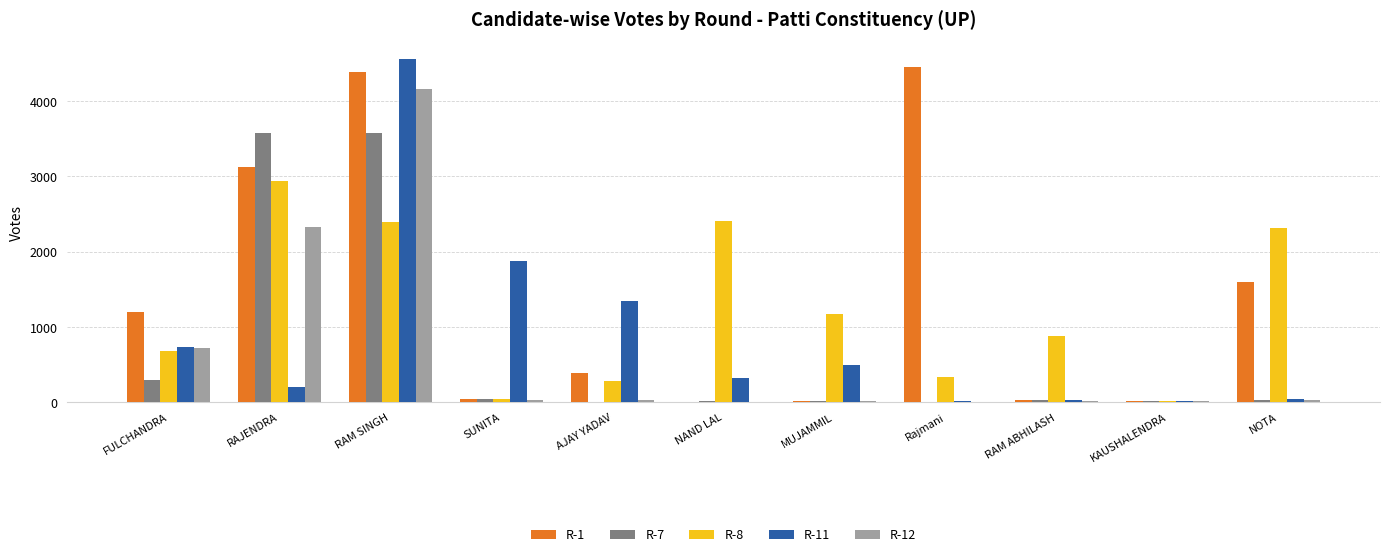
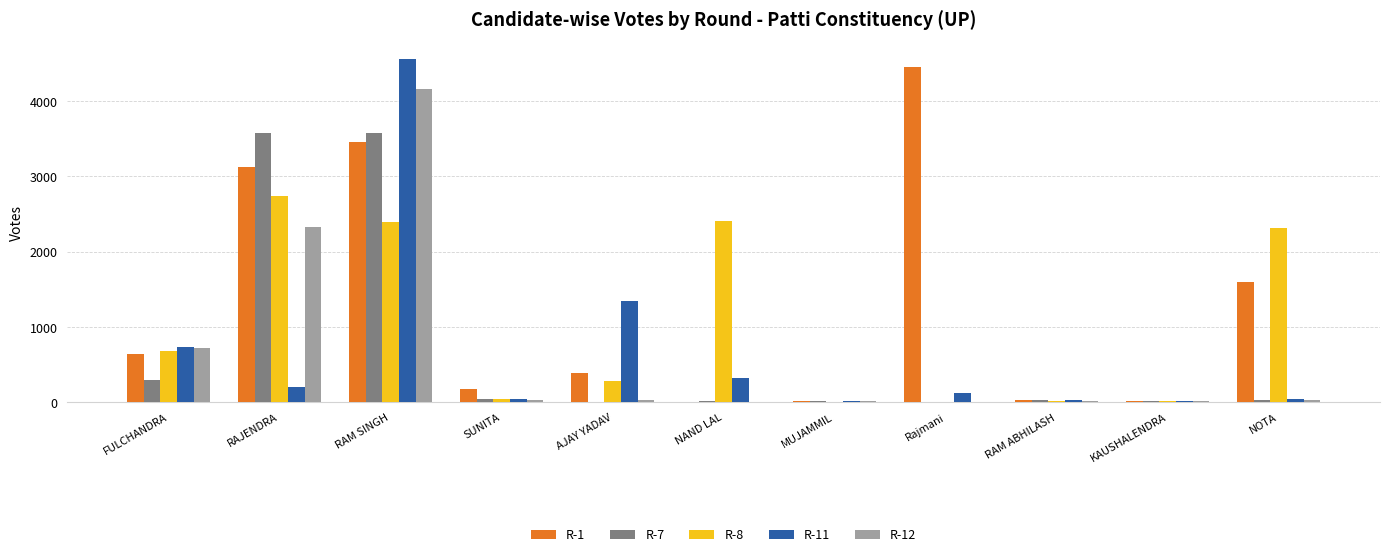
  {
    "R-1": {
-     "FULCHANDRA": 1200,
+     "FULCHANDRA": 600,
      "RAJENDRA": 3100,
-     "RAM SINGH": 4400,
-     "SUNITA": 100,
+     "RAM SINGH": 3500,
+     "SUNITA": 200,
      "AJAY YADAV": 400,
      "Rajmani": 4500,
      "NOTA": 1600
    },
    "R-8": {
      "FULCHANDRA": 700,
-     "RAJENDRA": 2900,
+     "RAJENDRA": 2700,
      "RAM SINGH": 2400,
      "SUNITA": 0,
      "AJAY YADAV": 300,
      "NAND LAL": 2400,
-     "MUJAMMIL": 1200,
-     "Rajmani": 300,
-     "RAM ABHILASH": 900,
+     "MUJAMMIL": 0,
+     "Rajmani": 0,
+     "RAM ABHILASH": 0,
      "NOTA": 2300
    },
    "R-11": {
      "FULCHANDRA": 700,
      "RAJENDRA": 200,
      "RAM SINGH": 4600,
-     "SUNITA": 1900,
+     "SUNITA": 100,
      "AJAY YADAV": 1400,
      "NAND LAL": 300,
-     "MUJAMMIL": 500,
-     "Rajmani": 0,
+     "MUJAMMIL": 0,
+     "Rajmani": 100,
      "RAM ABHILASH": 0,
      "NOTA": 0
    }
  }
